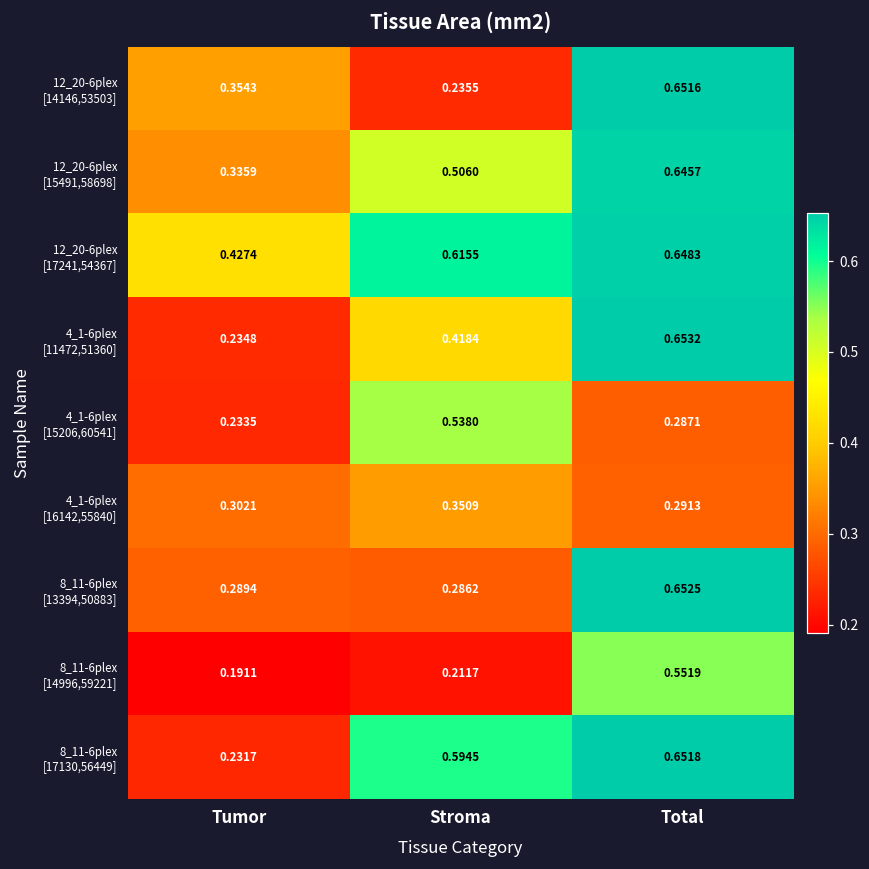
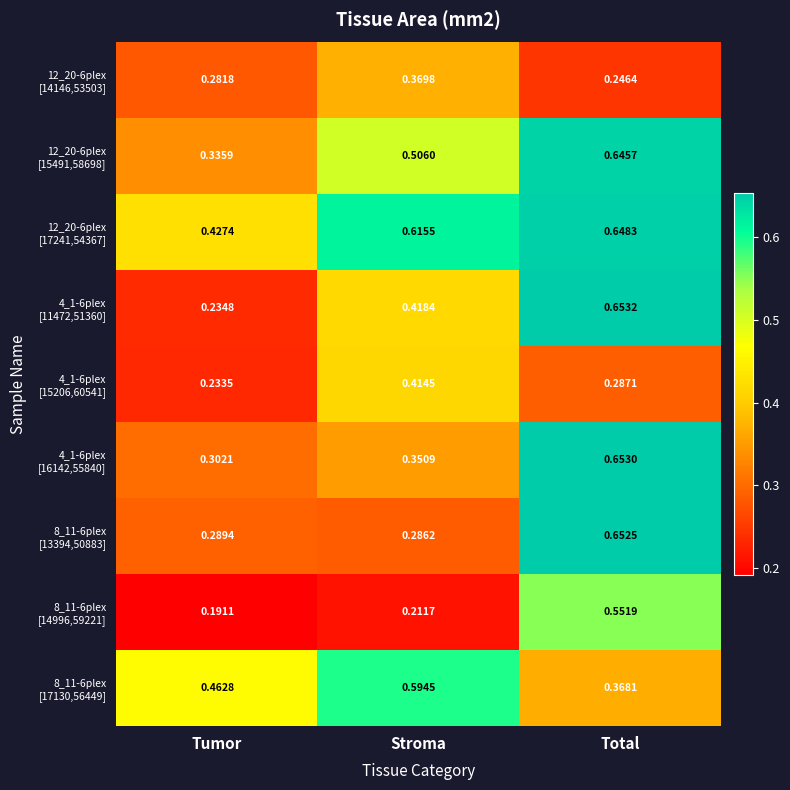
  {
    "12_20-6plex [14146,53503]": {
-     "Tumor": 0.3543,
-     "Stroma": 0.2355,
-     "Total": 0.6516
+     "Tumor": 0.2818,
+     "Stroma": 0.3698,
+     "Total": 0.2464
    },
    "12_20-6plex [15491,58698]": {
      "Tumor": 0.3359,
      "Stroma": 0.5060,
      "Total": 0.6457
    },
    "12_20-6plex [17241,54367]": {
      "Tumor": 0.4274,
      "Stroma": 0.6155,
      "Total": 0.6483
    },
    "4_1-6plex [11472,51360]": {
      "Tumor": 0.2348,
      "Stroma": 0.4184,
      "Total": 0.6532
    },
    "4_1-6plex [15206,60541]": {
      "Tumor": 0.2335,
-     "Stroma": 0.5380,
+     "Stroma": 0.4145,
      "Total": 0.2871
    },
    "4_1-6plex [16142,55840]": {
      "Tumor": 0.3021,
      "Stroma": 0.3509,
-     "Total": 0.2913
+     "Total": 0.6530
    },
    "8_11-6plex [13394,50883]": {
      "Tumor": 0.2894,
      "Stroma": 0.2862,
      "Total": 0.6525
    },
    "8_11-6plex [14996,59221]": {
      "Tumor": 0.1911,
      "Stroma": 0.2117,
      "Total": 0.5519
    },
    "8_11-6plex [17130,56449]": {
-     "Tumor": 0.2317,
+     "Tumor": 0.4628,
      "Stroma": 0.5945,
-     "Total": 0.6518
+     "Total": 0.3681
    }
  }
